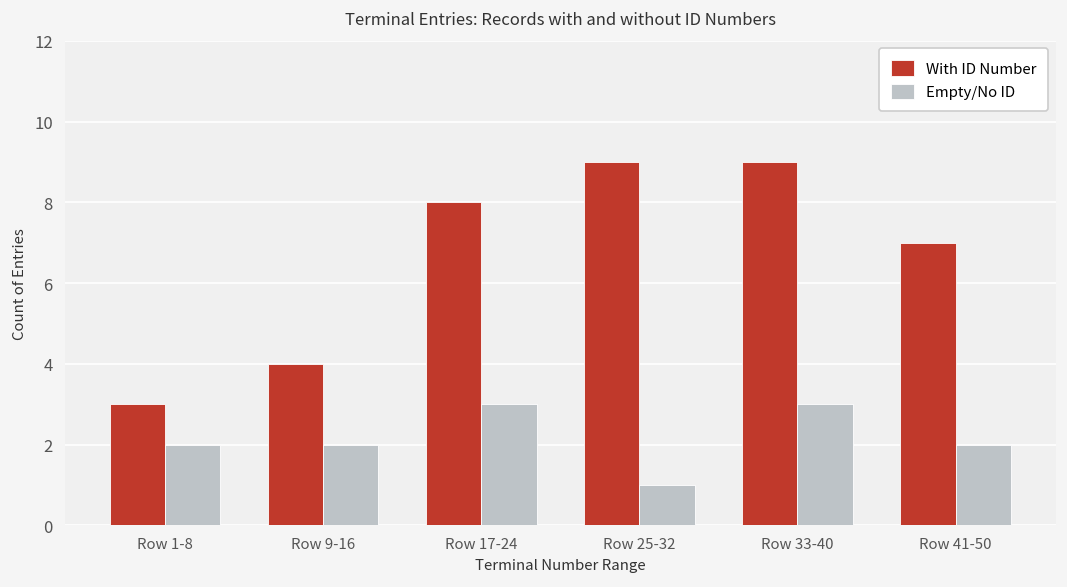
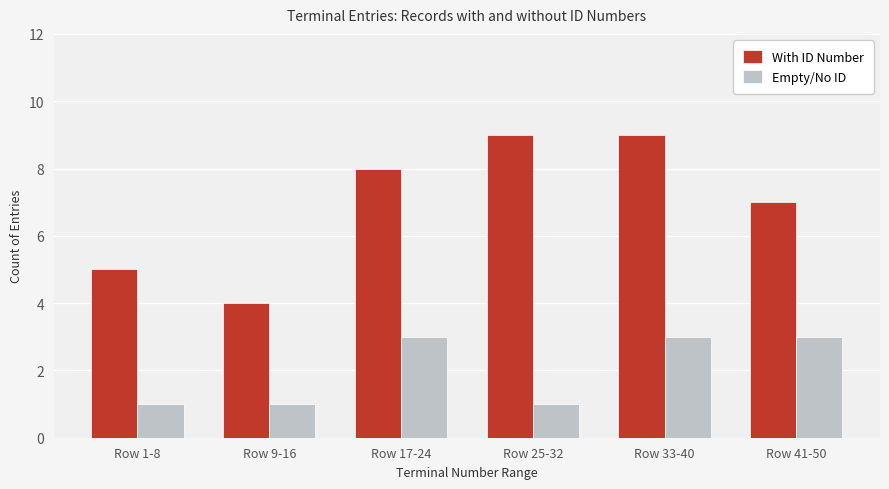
  {
    "With ID Number": {
-     "Row 1-8": 3,
+     "Row 1-8": 5,
      "Row 9-16": 4,
      "Row 17-24": 8,
      "Row 25-32": 9,
      "Row 33-40": 9,
      "Row 41-50": 7
    },
    "Empty/No ID": {
-     "Row 1-8": 2,
-     "Row 9-16": 2,
+     "Row 1-8": 1,
+     "Row 9-16": 1,
      "Row 17-24": 3,
      "Row 25-32": 1,
      "Row 33-40": 3,
-     "Row 41-50": 2
+     "Row 41-50": 3
    }
  }
